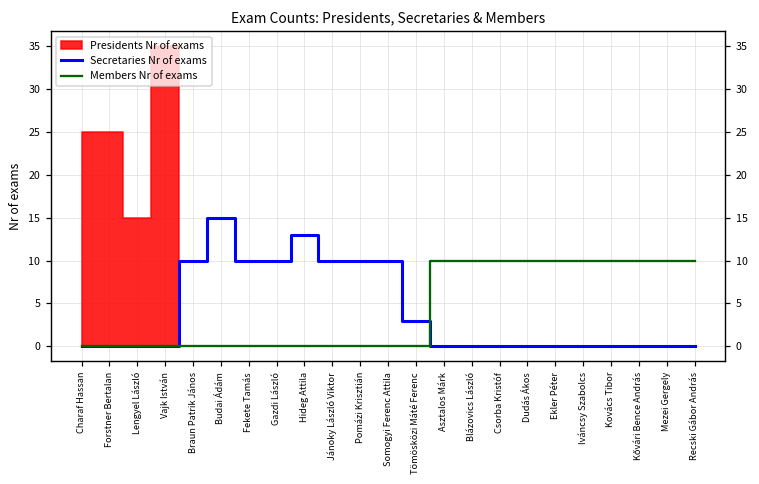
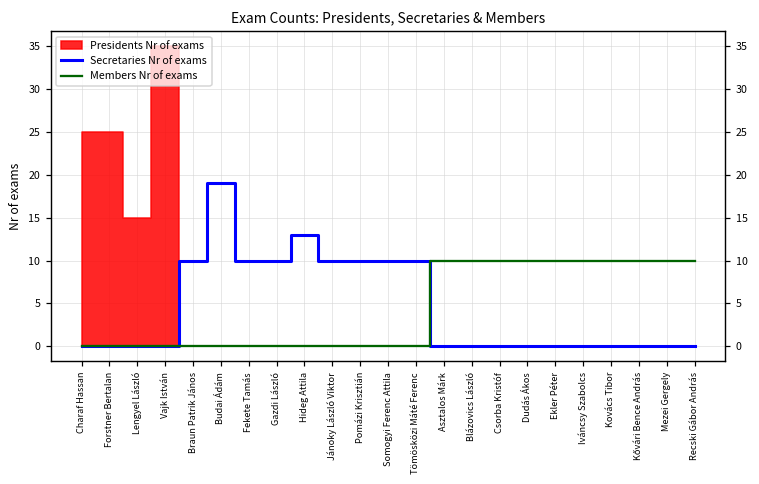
  {
    "Secretaries Nr of exams": {
      "Braun Patrik János": 10,
-     "Budai Ádám": 15,
+     "Budai Ádám": 19,
      "Fekete Tamás": 10,
      "Gazdi László": 10,
      "Hideg Attila": 13,
      "Jánoky László Viktor": 10,
      "Pomázi Krisztián": 10,
      "Somogyi Ferenc Attila": 10,
-     "Tömösközi Máté Ferenc": 3,
+     "Tömösközi Máté Ferenc": 10,
      "Asztalos Márk": 0,
      "Blázovics László": 0,
      "Csorba Kristóf": 0,
      "Dudás Ákos": 0,
      "Ekler Péter": 0,
      "Iváncsy Szabolcs": 0,
      "Kovács Tibor": 0,
      "Kővári Bence András": 0,
      "Mezei Gergely": 0
    },
    "Members Nr of exams": {
      "Braun Patrik János": 0,
      "Budai Ádám": 0,
      "Fekete Tamás": 0,
      "Gazdi László": 0,
      "Hideg Attila": 0,
      "Jánoky László Viktor": 0,
      "Pomázi Krisztián": 0,
      "Somogyi Ferenc Attila": 0,
      "Tömösközi Máté Ferenc": 0,
      "Asztalos Márk": 10,
      "Blázovics László": 10,
      "Csorba Kristóf": 10,
      "Dudás Ákos": 10,
      "Ekler Péter": 10,
      "Iváncsy Szabolcs": 10,
      "Kovács Tibor": 10,
      "Kővári Bence András": 10,
      "Mezei Gergely": 10,
      "Recski Gábor András": 10
    }
  }
